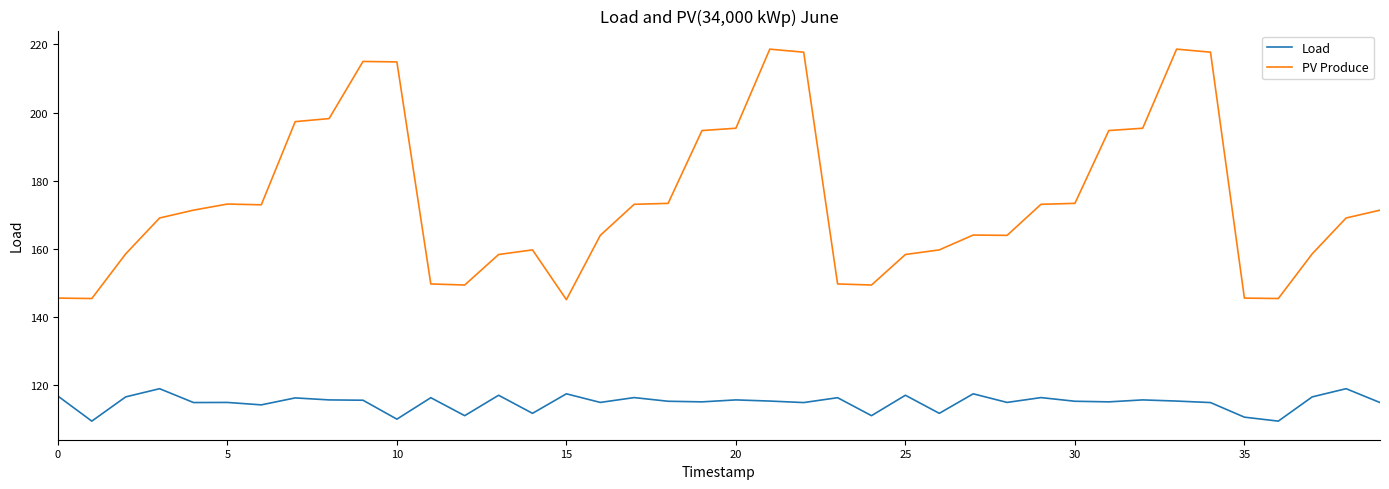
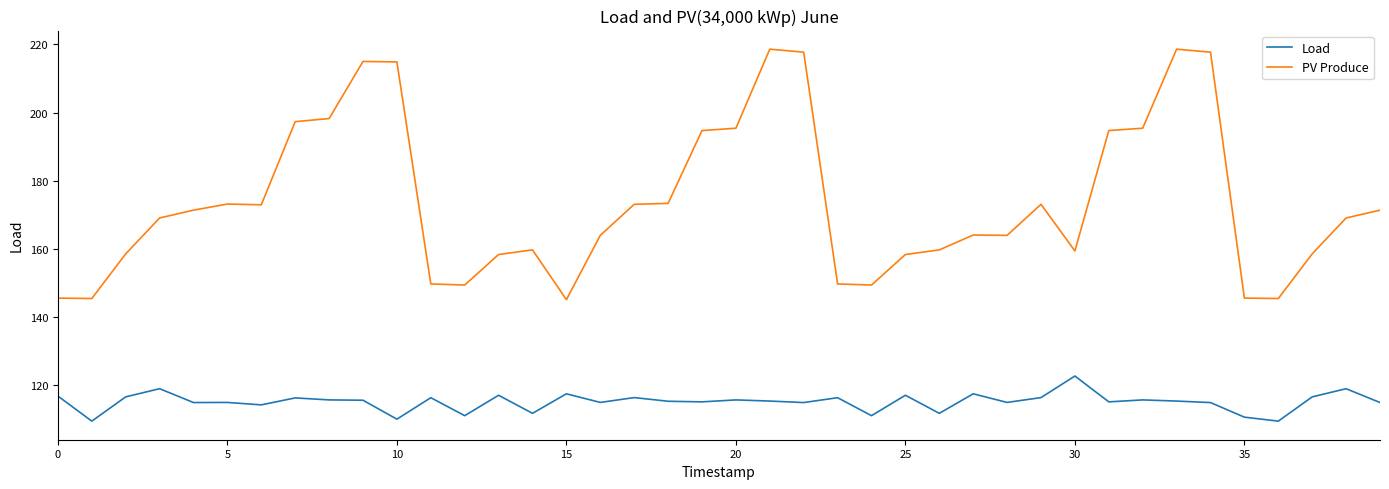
  {
    "Load": {
      "0": 117,
      "5": 115,
      "10": 110,
      "15": 118,
      "20": 116,
      "25": 117,
-     "30": 115,
+     "30": 123,
      "35": 111
    },
    "PV Produce": {
      "0": 146,
      "5": 173,
      "10": 215,
      "15": 145,
      "20": 195,
      "25": 158,
-     "30": 173,
+     "30": 159,
      "35": 146
    }
  }
